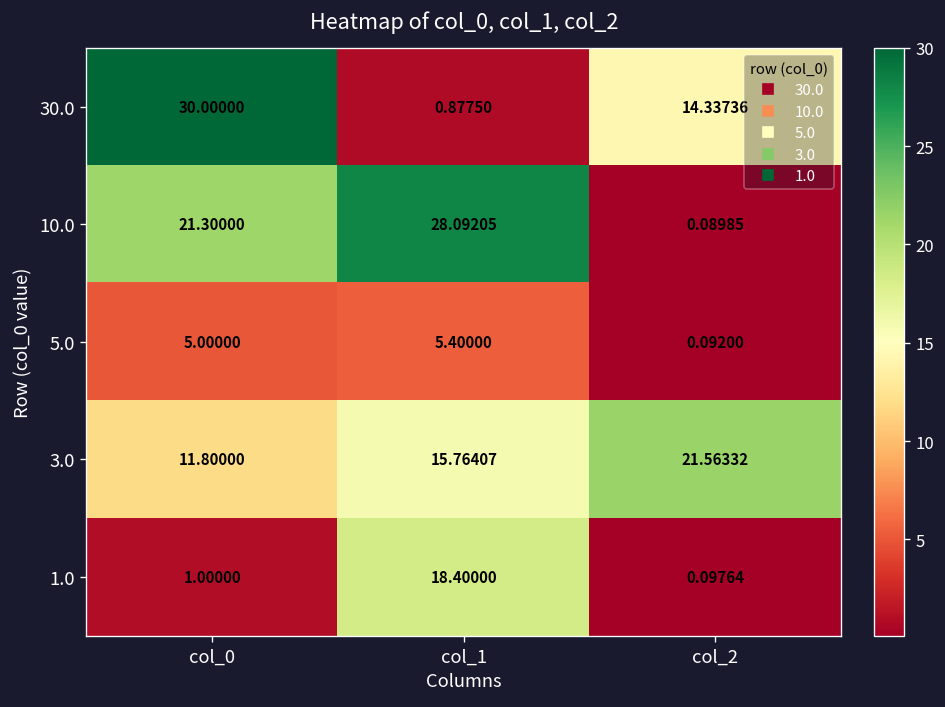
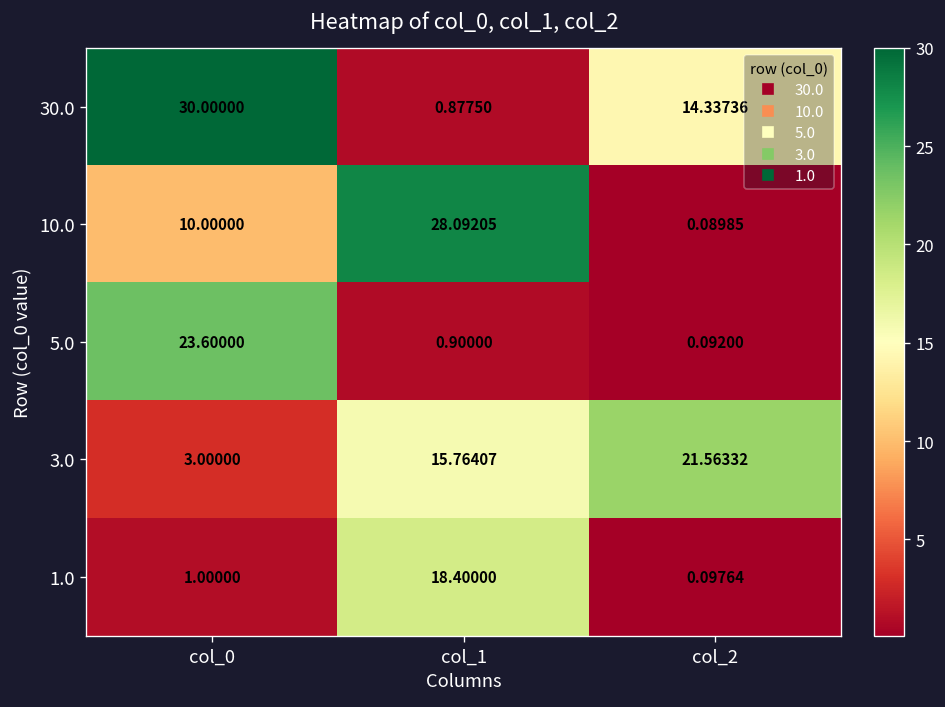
  {
    "30.0": {
      "col_0": 30.00000,
      "col_1": 0.87750
    },
    "10.0": {
-     "col_0": 21.30000,
+     "col_0": 10.00000,
      "col_1": 28.09205,
      "col_2": 0.08985
    },
    "5.0": {
-     "col_0": 5.00000,
-     "col_1": 5.40000,
+     "col_0": 23.60000,
+     "col_1": 0.90000,
      "col_2": 0.09200
    },
    "3.0": {
-     "col_0": 11.80000,
+     "col_0": 3.00000,
      "col_1": 15.76407,
      "col_2": 21.56332
    },
    "1.0": {
      "col_0": 1.00000,
      "col_1": 18.40000,
      "col_2": 0.09764
    }
  }
